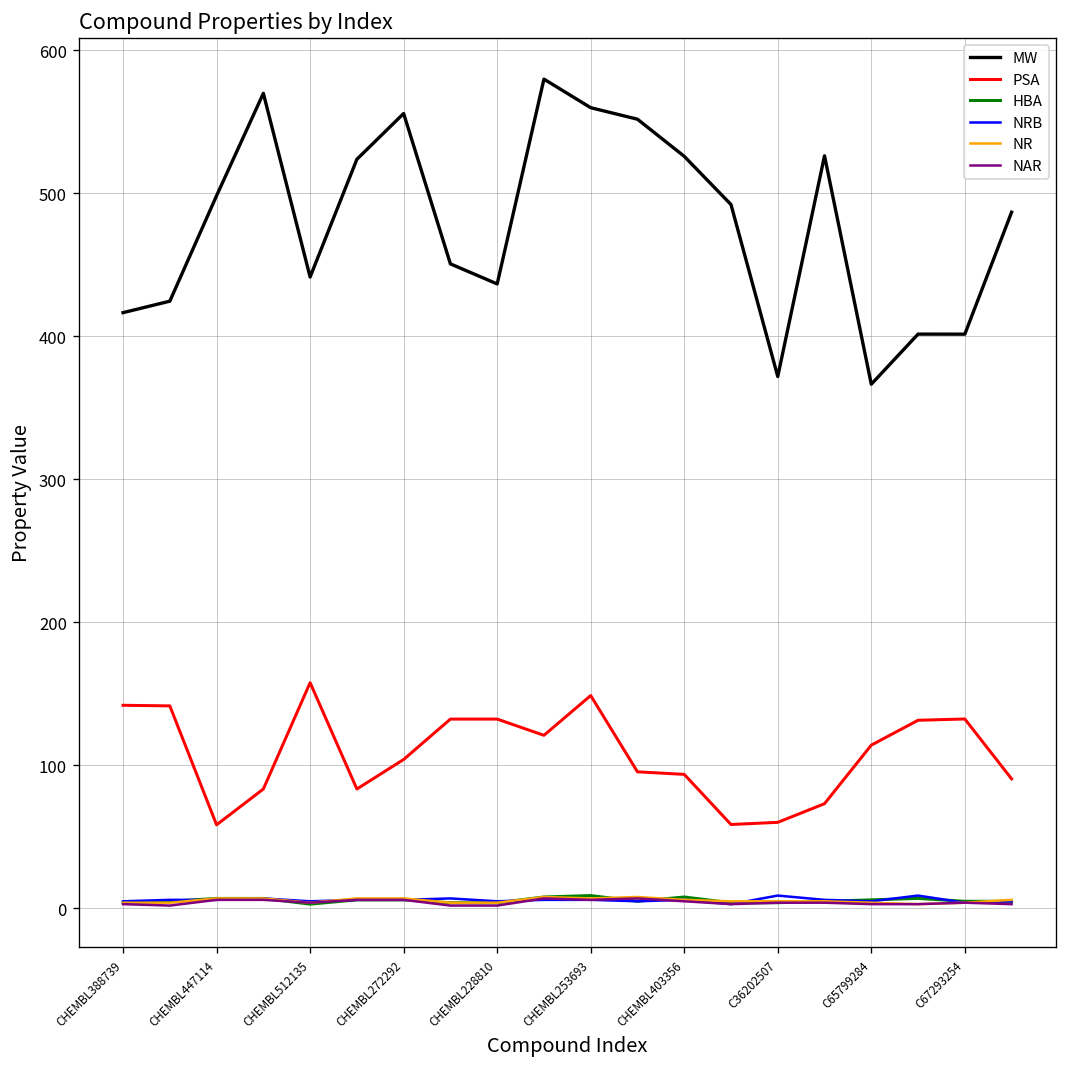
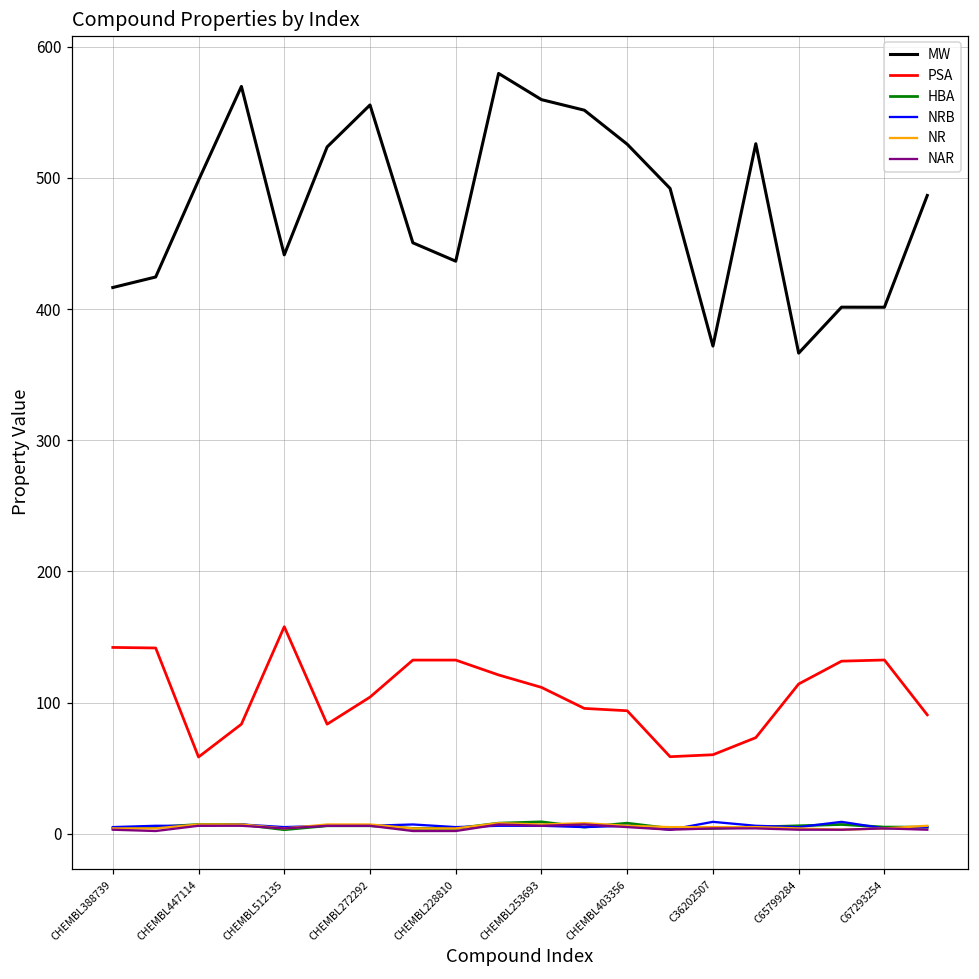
  {
    "MW": {
      "CHEMBL388739": 416,
      "CHEMBL447114": 498,
      "CHEMBL512135": 441,
      "CHEMBL272292": 556,
      "CHEMBL228810": 437,
      "CHEMBL253693": 560,
      "CHEMBL403356": 526,
      "C36202507": 372,
      "C65799284": 366,
      "C67293254": 401
    },
    "PSA": {
      "CHEMBL388739": 142,
      "CHEMBL447114": 58,
      "CHEMBL512135": 158,
      "CHEMBL272292": 104,
      "CHEMBL228810": 132,
-     "CHEMBL253693": 149,
+     "CHEMBL253693": 112,
      "CHEMBL403356": 94,
      "C36202507": 60,
      "C65799284": 114,
      "C67293254": 132
    },
    "NRB": {
      "C36202507": 9
    }
  }
